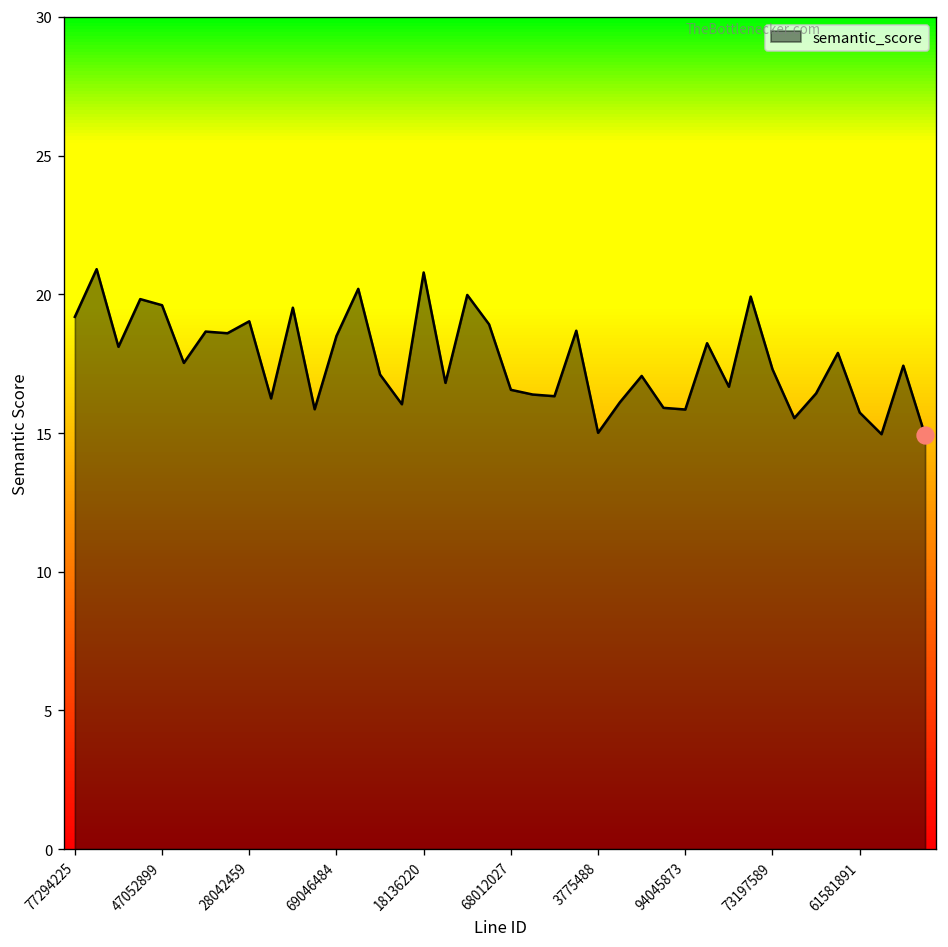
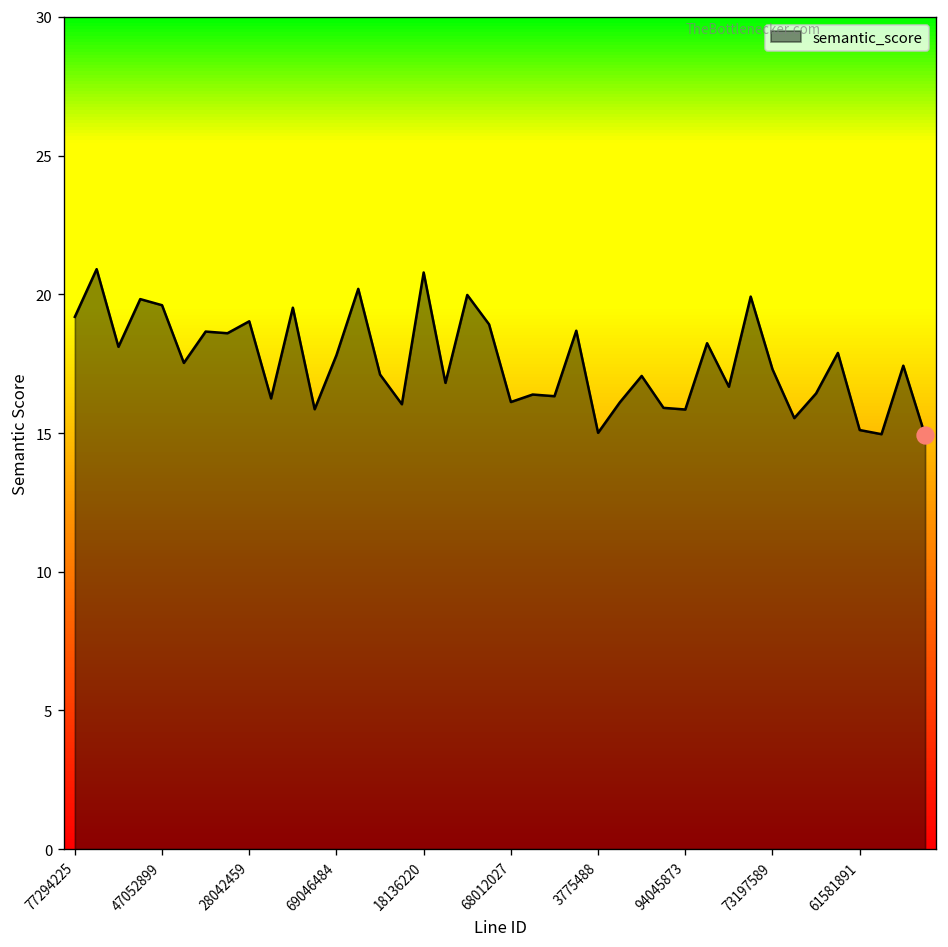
  {
    "semantic_score": {
      "77294225": 19.2,
      "47052899": 19.6,
      "28042459": 19.0,
-     "69046484": 18.5,
+     "69046484": 17.8,
      "18136220": 20.8,
-     "68012027": 16.6,
+     "68012027": 16.1,
      "3775488": 15.0,
      "94045873": 15.9,
      "73197589": 17.3,
-     "61581891": 15.7
+     "61581891": 15.1
    }
  }
